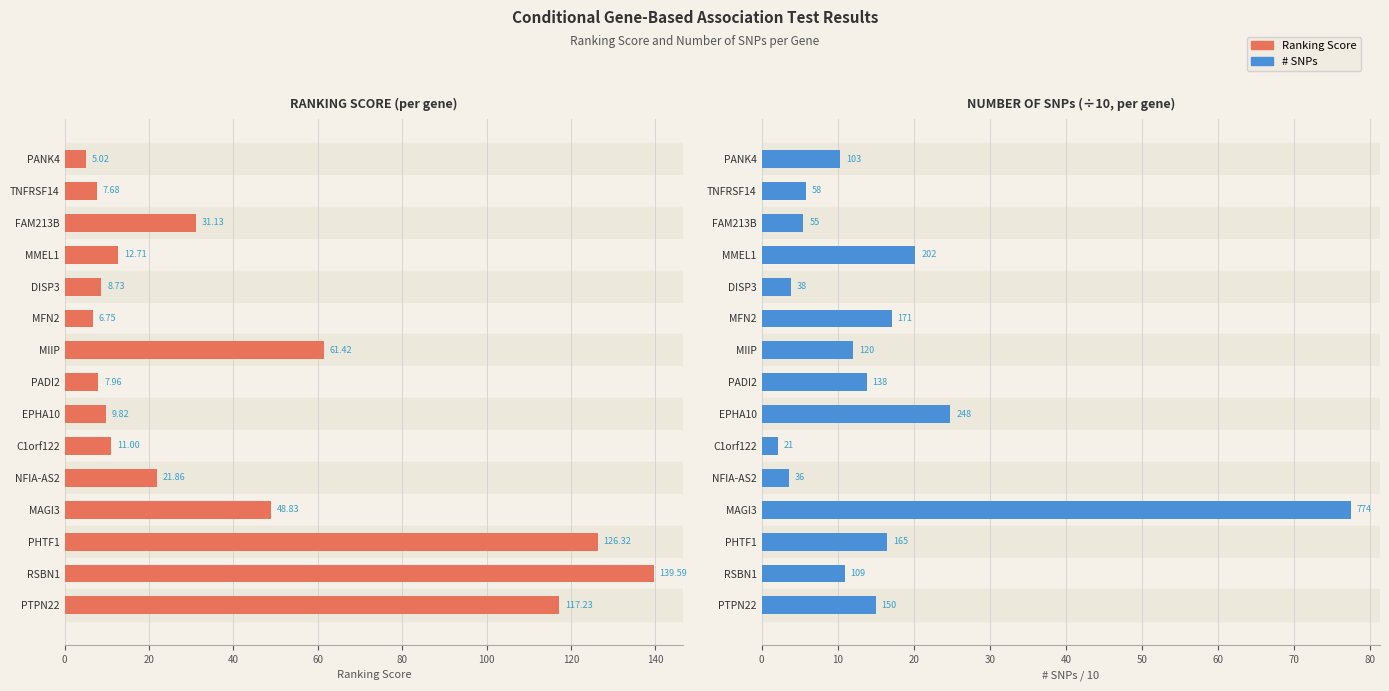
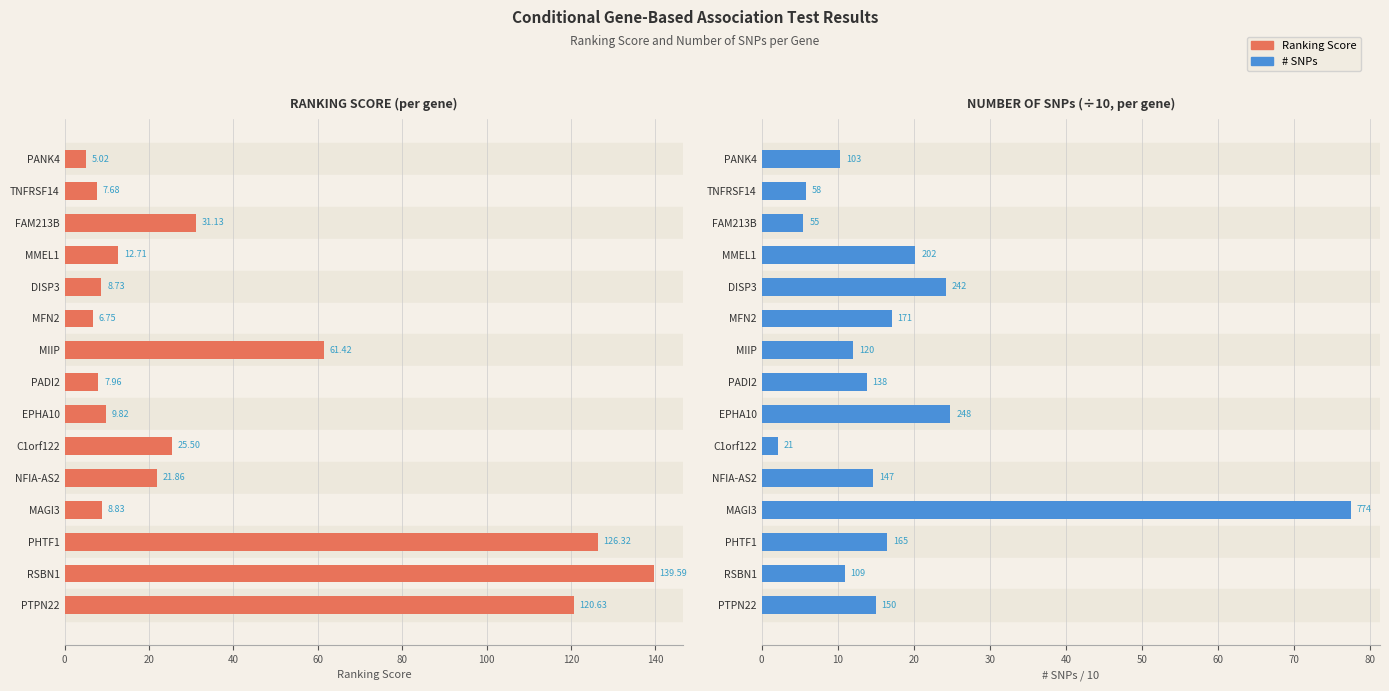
  {
    "RANKING SCORE (per gene)": {
      "PANK4": 5.02,
      "TNFRSF14": 7.68,
      "FAM213B": 31.13,
      "MMEL1": 12.71,
      "DISP3": 8.73,
      "MFN2": 6.75,
      "MIIP": 61.42,
      "PADI2": 7.96,
      "EPHA10": 9.82,
-     "C1orf122": 11.00,
+     "C1orf122": 25.50,
      "NFIA-AS2": 21.86,
-     "MAGI3": 48.83,
+     "MAGI3": 8.83,
      "PHTF1": 126.32,
      "RSBN1": 139.59,
-     "PTPN22": 117.23
+     "PTPN22": 120.63
    },
    "NUMBER OF SNPs (÷10, per gene)": {
-     "DISP3": 38,
-     "NFIA-AS2": 36
+     "DISP3": 242,
+     "NFIA-AS2": 147
    }
  }
